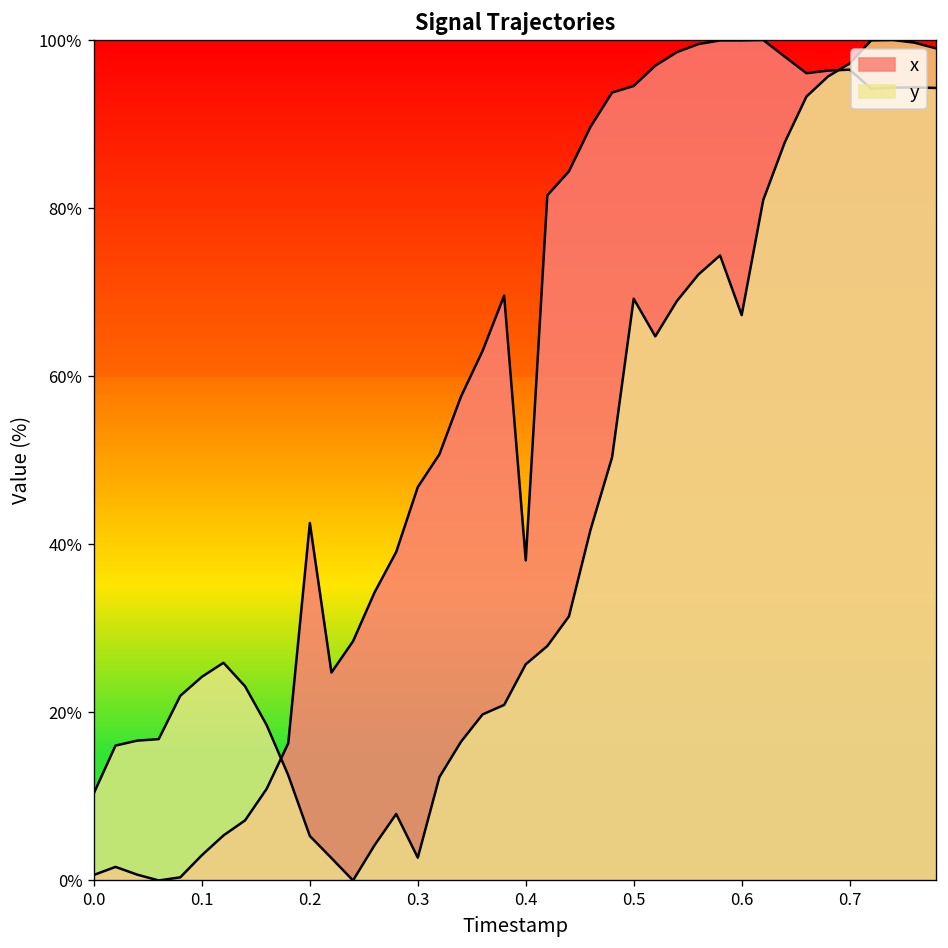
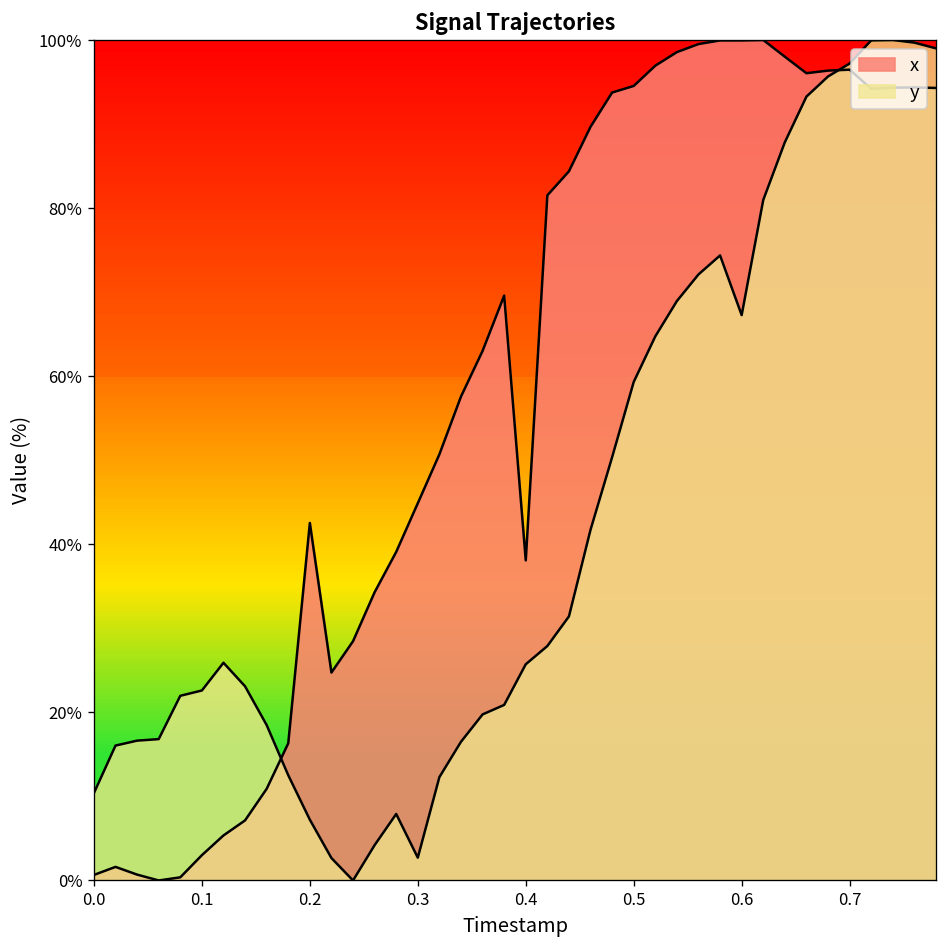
  {
    "x": {
      "0.0": "1%",
      "0.1": "3%",
      "0.2": "43%",
-     "0.3": "47%",
+     "0.3": "45%",
      "0.4": "38%",
      "0.5": "95%",
      "0.6": "100%",
      "0.7": "96%"
    },
    "y": {
      "0.0": "10%",
-     "0.1": "24%",
-     "0.2": "5%",
+     "0.1": "23%",
+     "0.2": "7%",
      "0.3": "3%",
      "0.4": "26%",
-     "0.5": "69%",
+     "0.5": "59%",
      "0.6": "67%",
      "0.7": "97%"
    }
  }
